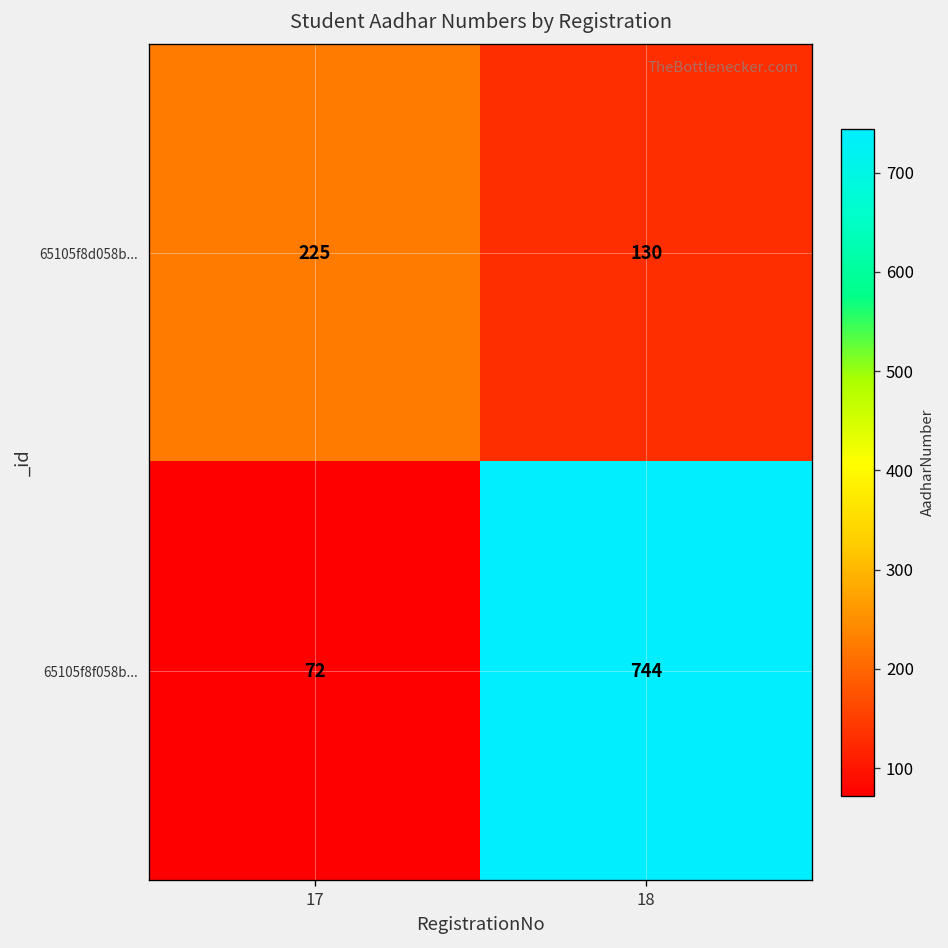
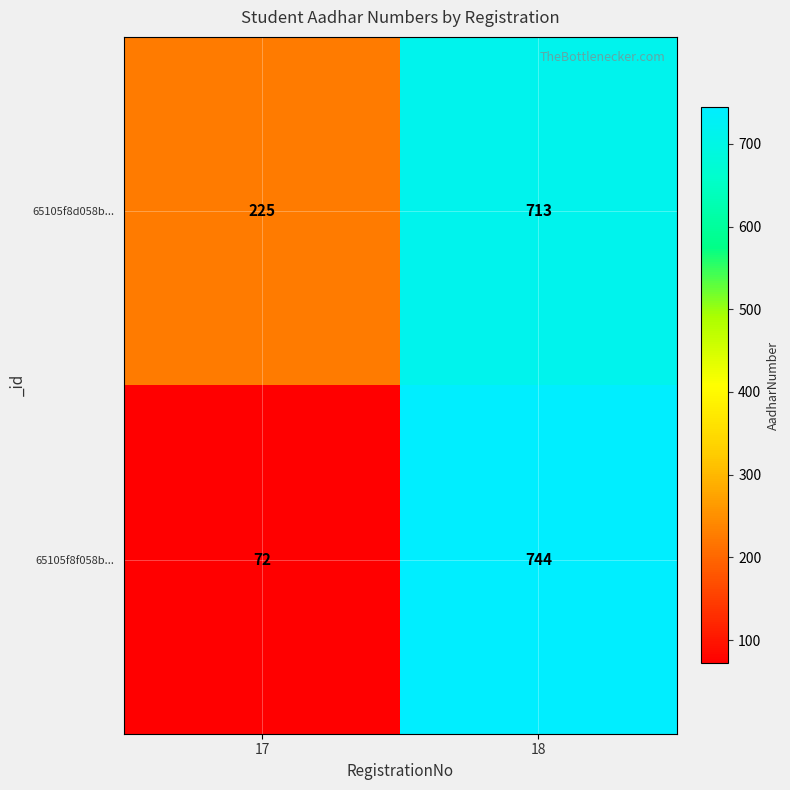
  {
    "65105f8d058b...": {
      "17": 225,
-     "18": 130
+     "18": 713
    },
    "65105f8f058b...": {
      "17": 72,
      "18": 744
    }
  }
